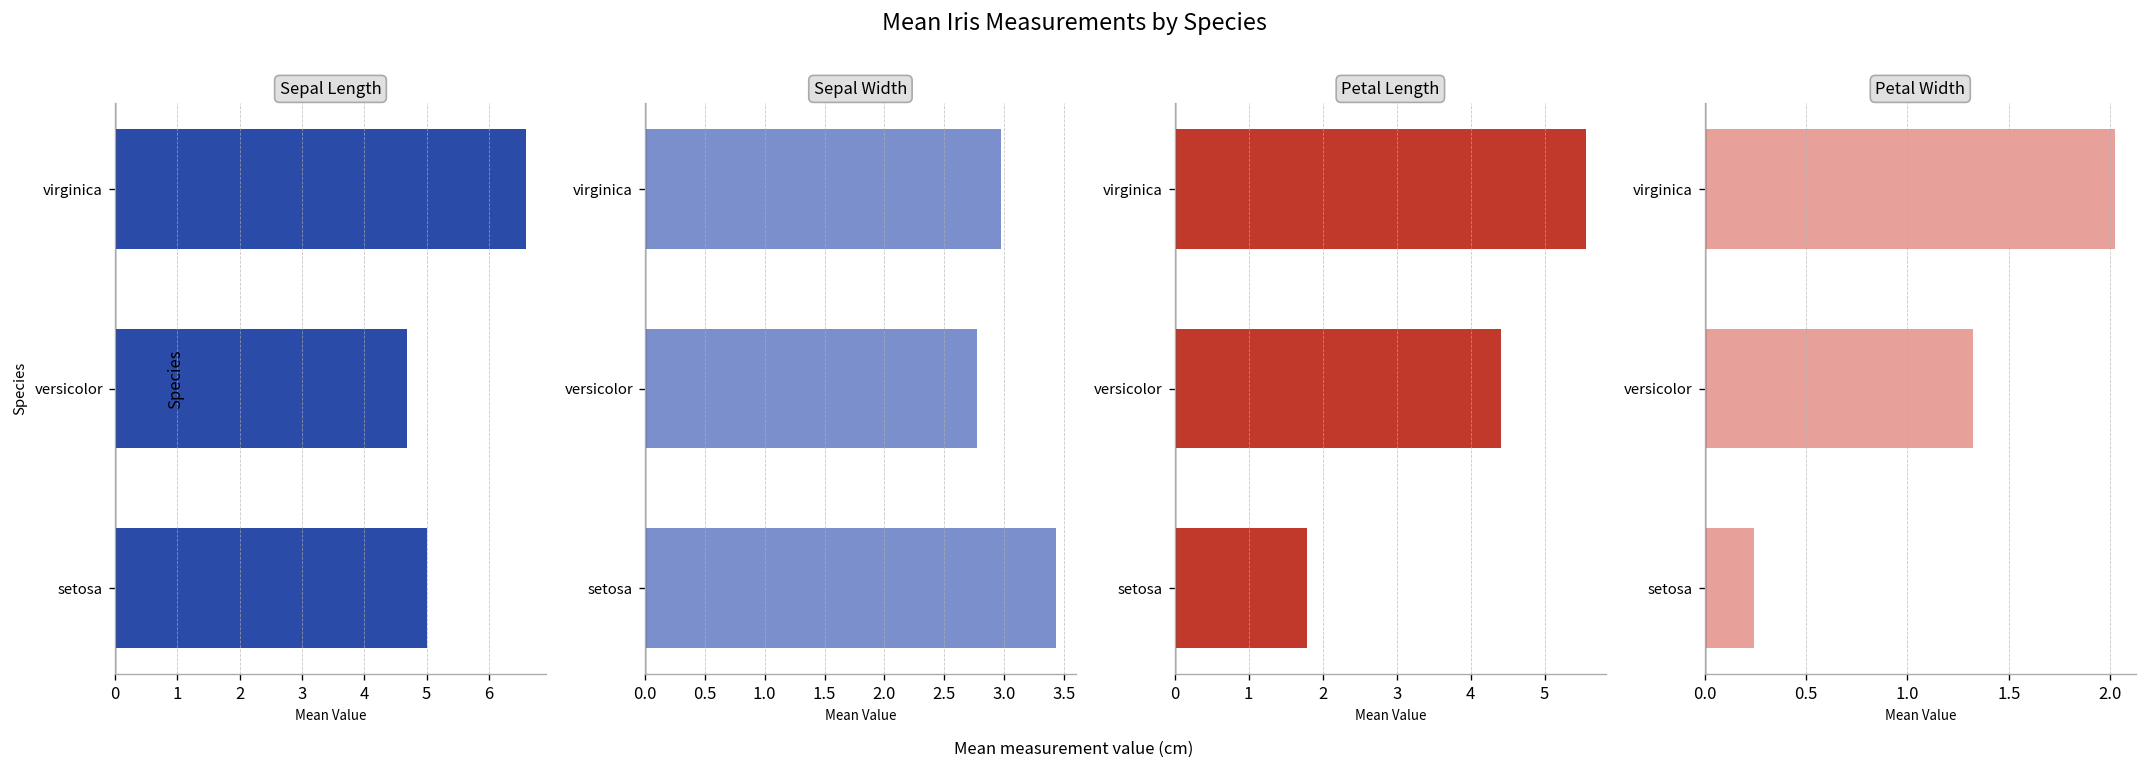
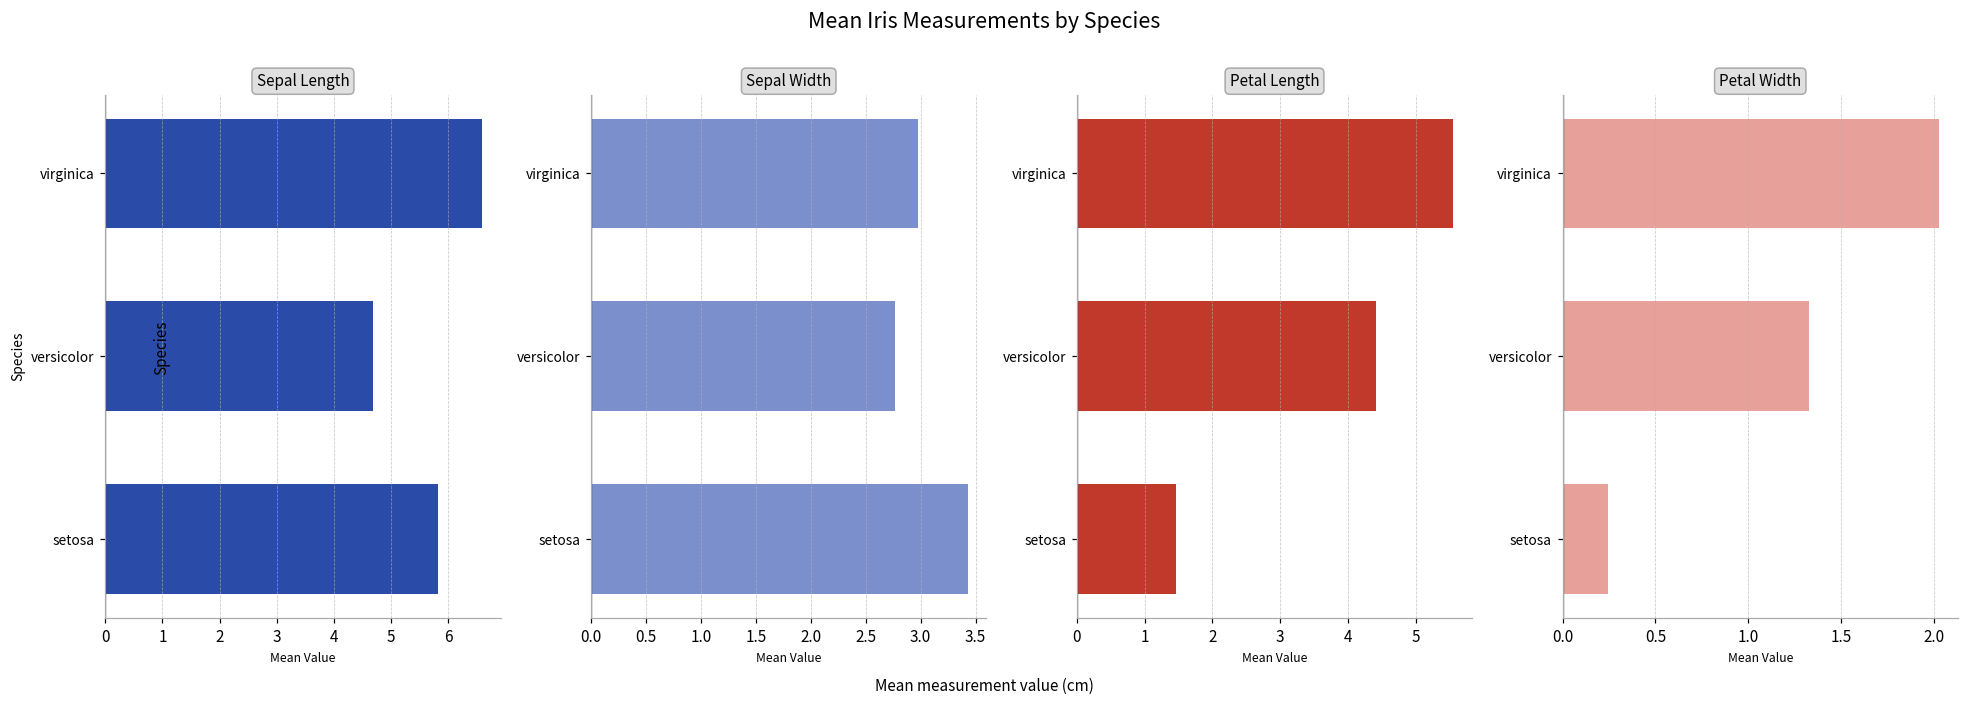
  {
    "Sepal Length": {
      "virginica": 6.6,
      "versicolor": 4.7,
-     "setosa": 5.0
+     "setosa": 5.8
    },
    "Sepal Width": {
      "virginica": 3.0,
      "versicolor": 2.8,
      "setosa": 3.4
    },
    "Petal Length": {
      "virginica": 5.6,
      "versicolor": 4.4,
-     "setosa": 1.8
+     "setosa": 1.5
    },
    "Petal Width": {
      "virginica": 2.03,
      "versicolor": 1.33,
      "setosa": 0.25
    }
  }
